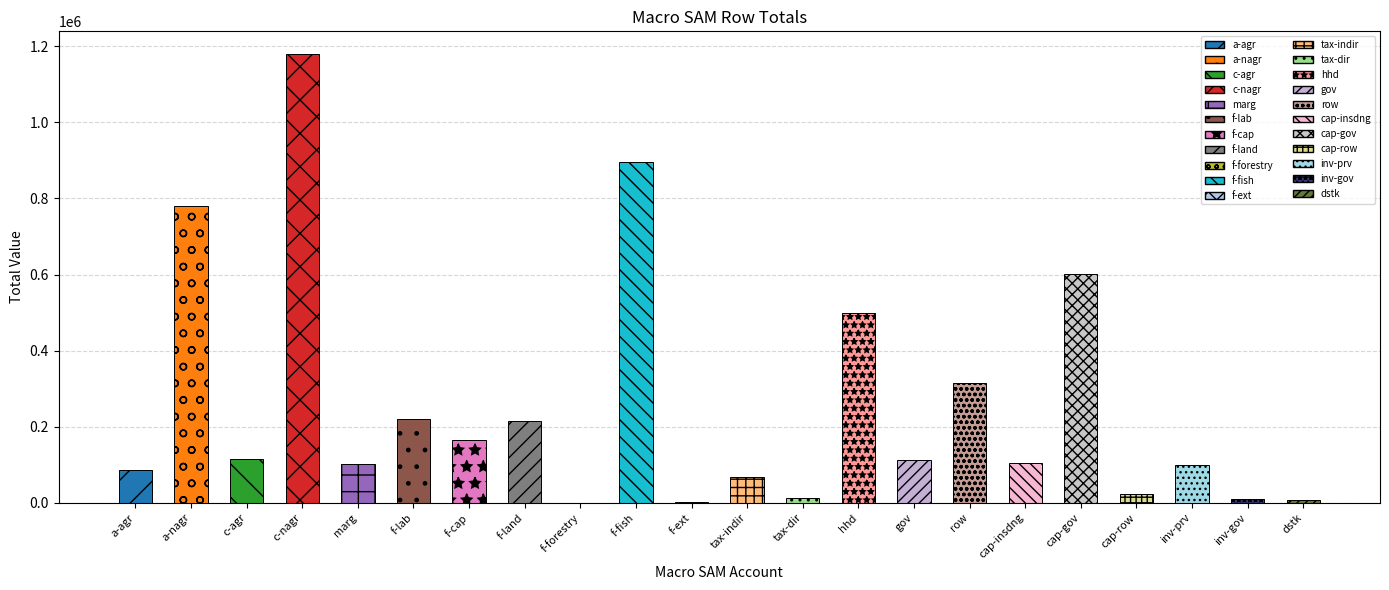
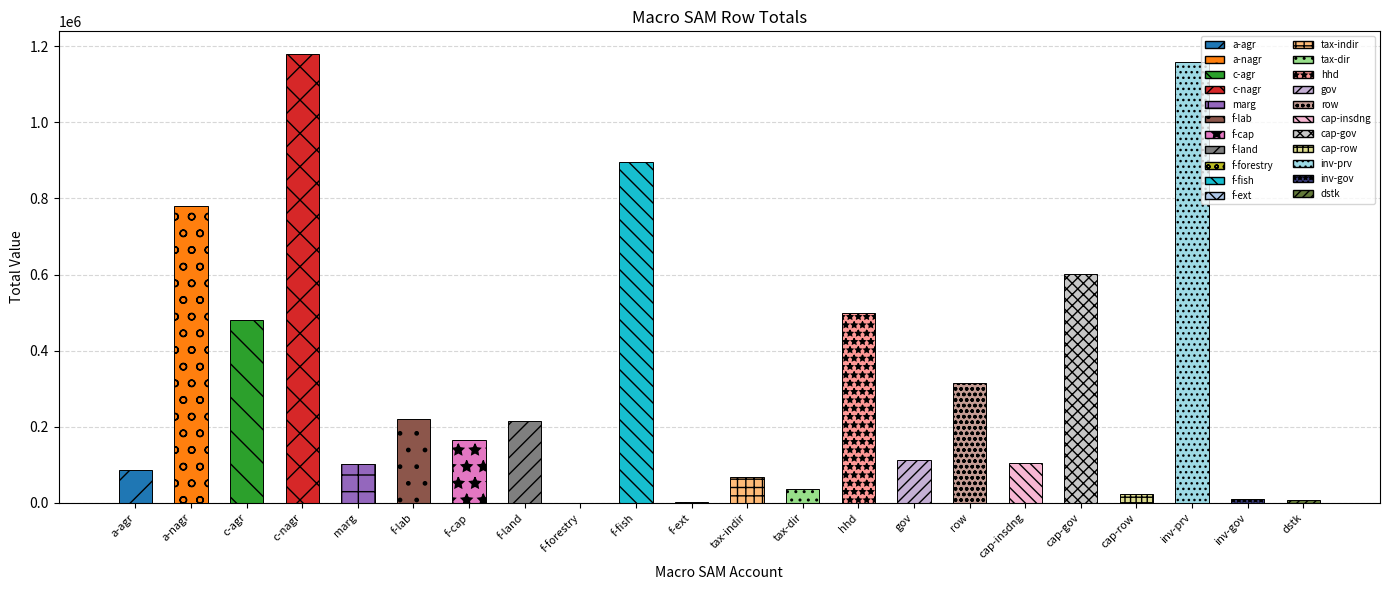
  {
    "a-agr": 90000,
    "a-nagr": 780000,
-   "c-agr": 110000,
+   "c-agr": 480000,
    "c-nagr": 1180000,
    "marg": 100000,
    "f-lab": 220000,
    "f-cap": 170000,
    "f-land": 210000,
    "f-fish": 900000,
    "tax-indir": 70000,
-   "tax-dir": 10000,
+   "tax-dir": 40000,
    "hhd": 500000,
    "gov": 110000,
    "row": 320000,
    "cap-insdng": 100000,
    "cap-gov": 600000,
    "cap-row": 20000,
-   "inv-prv": 100000,
+   "inv-prv": 1160000,
    "inv-gov": 10000,
    "dstk": 10000
  }
